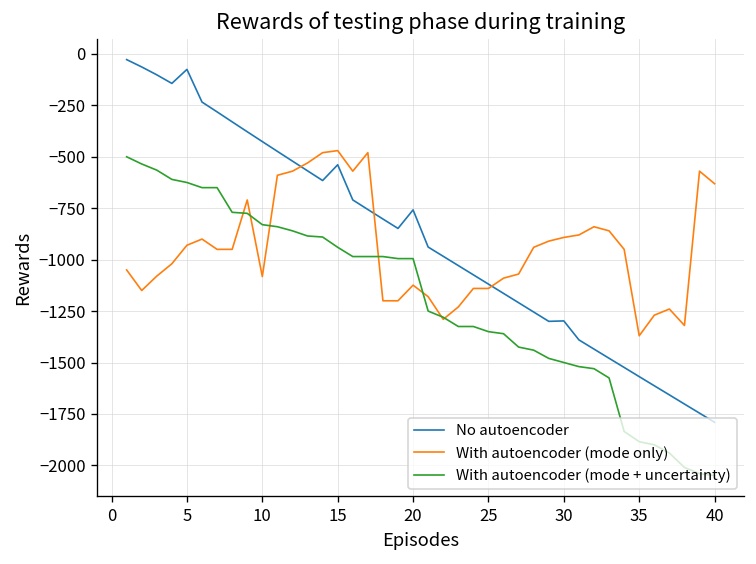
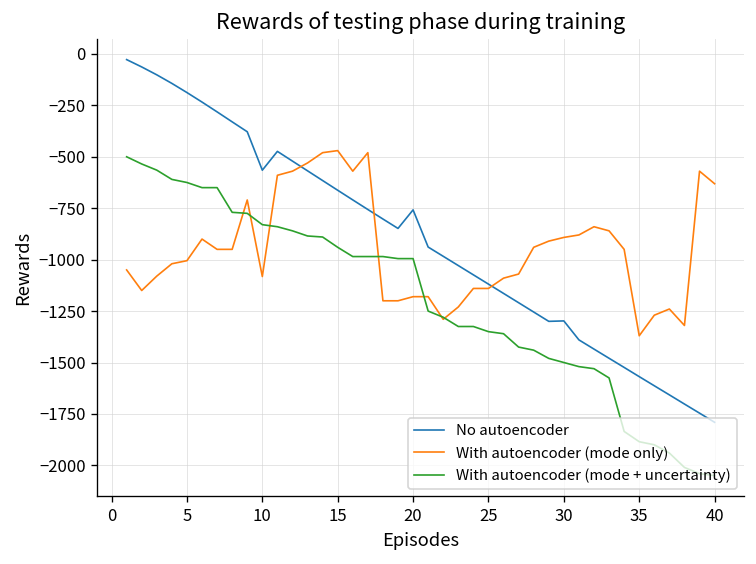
  {
    "No autoencoder": {
-     "5": -80,
-     "10": -430,
-     "15": -540,
+     "5": -190,
+     "10": -570,
+     "15": -660,
      "20": -760,
      "25": -1120,
      "30": -1300,
      "35": -1570
    },
    "With autoencoder (mode only)": {
-     "5": -930,
+     "5": -1010,
      "10": -1080,
      "15": -470,
-     "20": -1120,
+     "20": -1180,
      "25": -1140,
      "30": -890,
      "35": -1370,
      "40": -630
    },
    "With autoencoder (mode + uncertainty)": {
      "5": -630,
      "10": -830,
      "15": -940,
      "20": -1000,
      "25": -1350,
      "30": -1500
    }
  }
